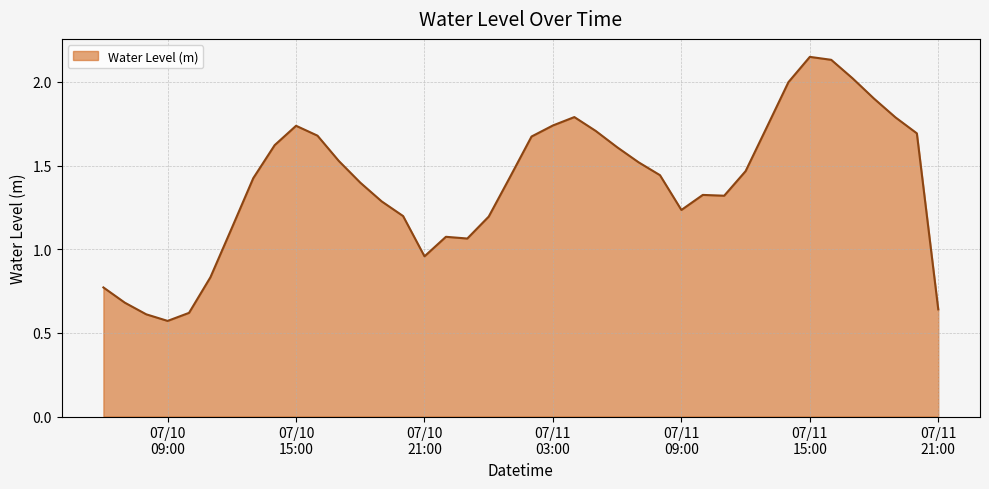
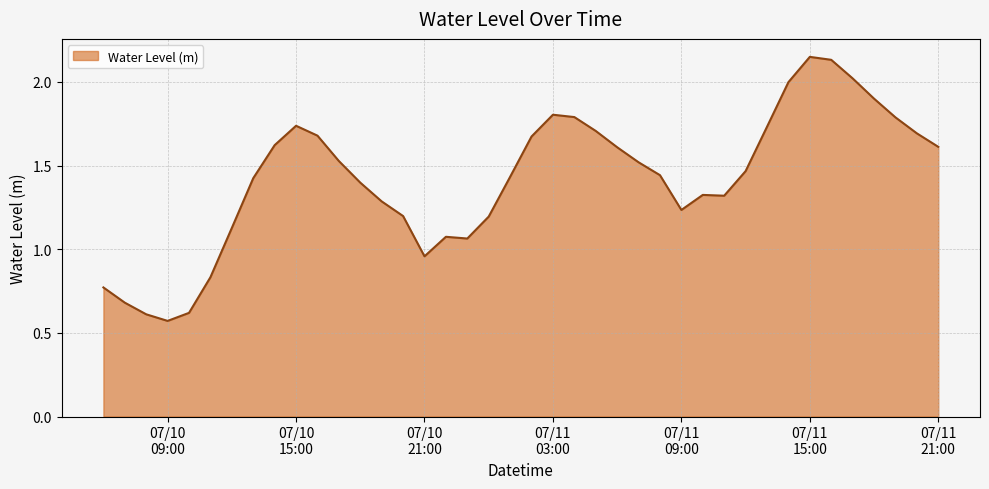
  {
    "07/10 09:00": 0.57,
    "07/10 15:00": 1.74,
    "07/10 21:00": 0.96,
-   "07/11 03:00": 1.74,
+   "07/11 03:00": 1.80,
    "07/11 09:00": 1.23,
    "07/11 15:00": 2.15,
-   "07/11 21:00": 0.64
+   "07/11 21:00": 1.61
  }
